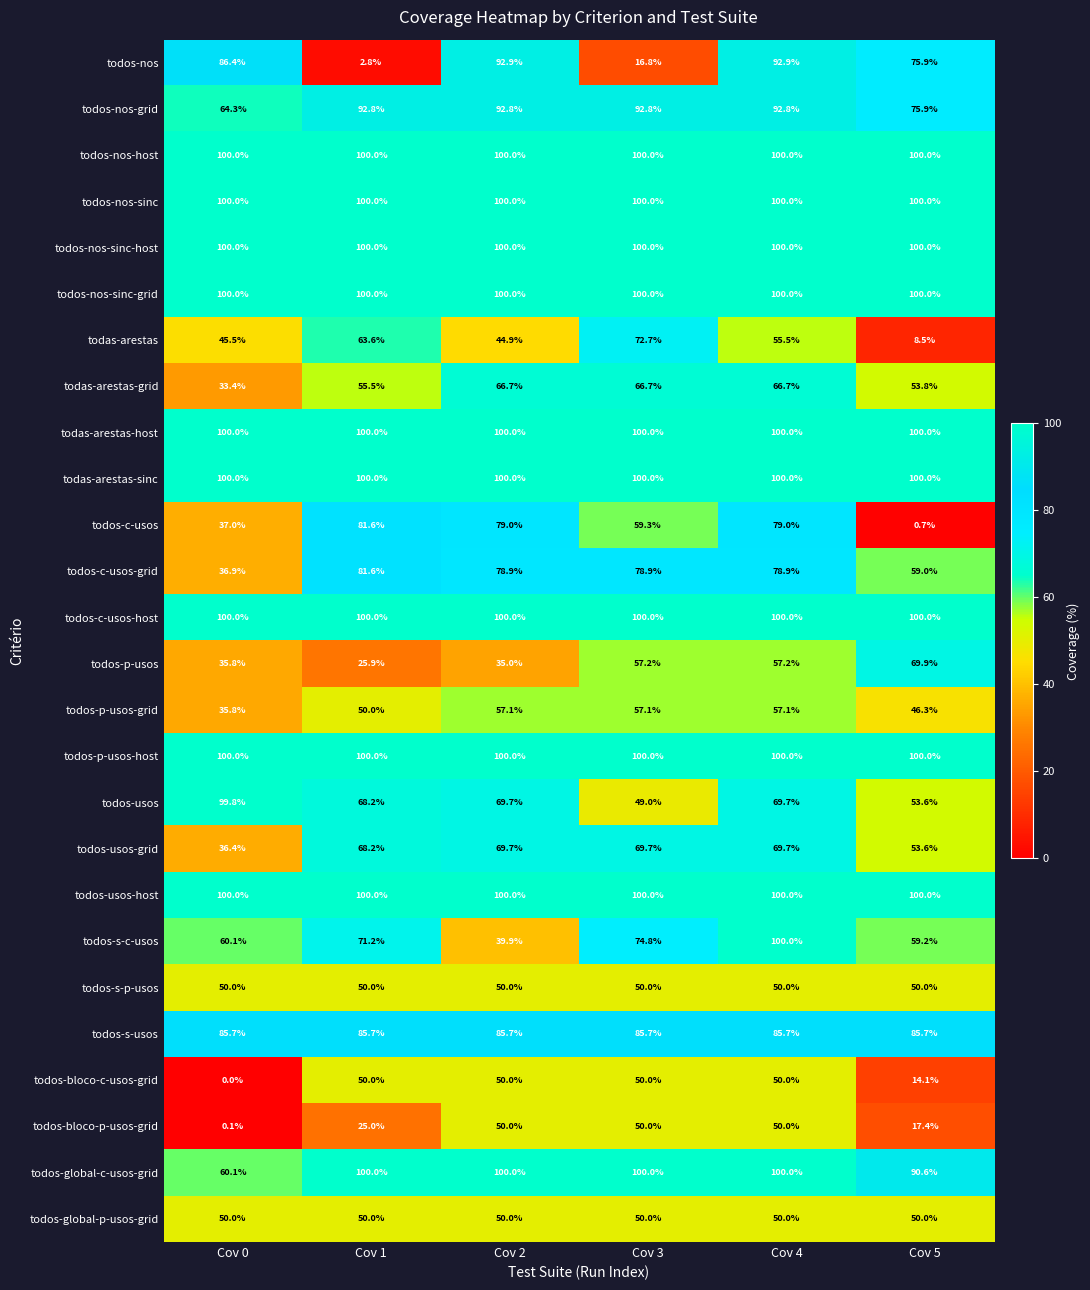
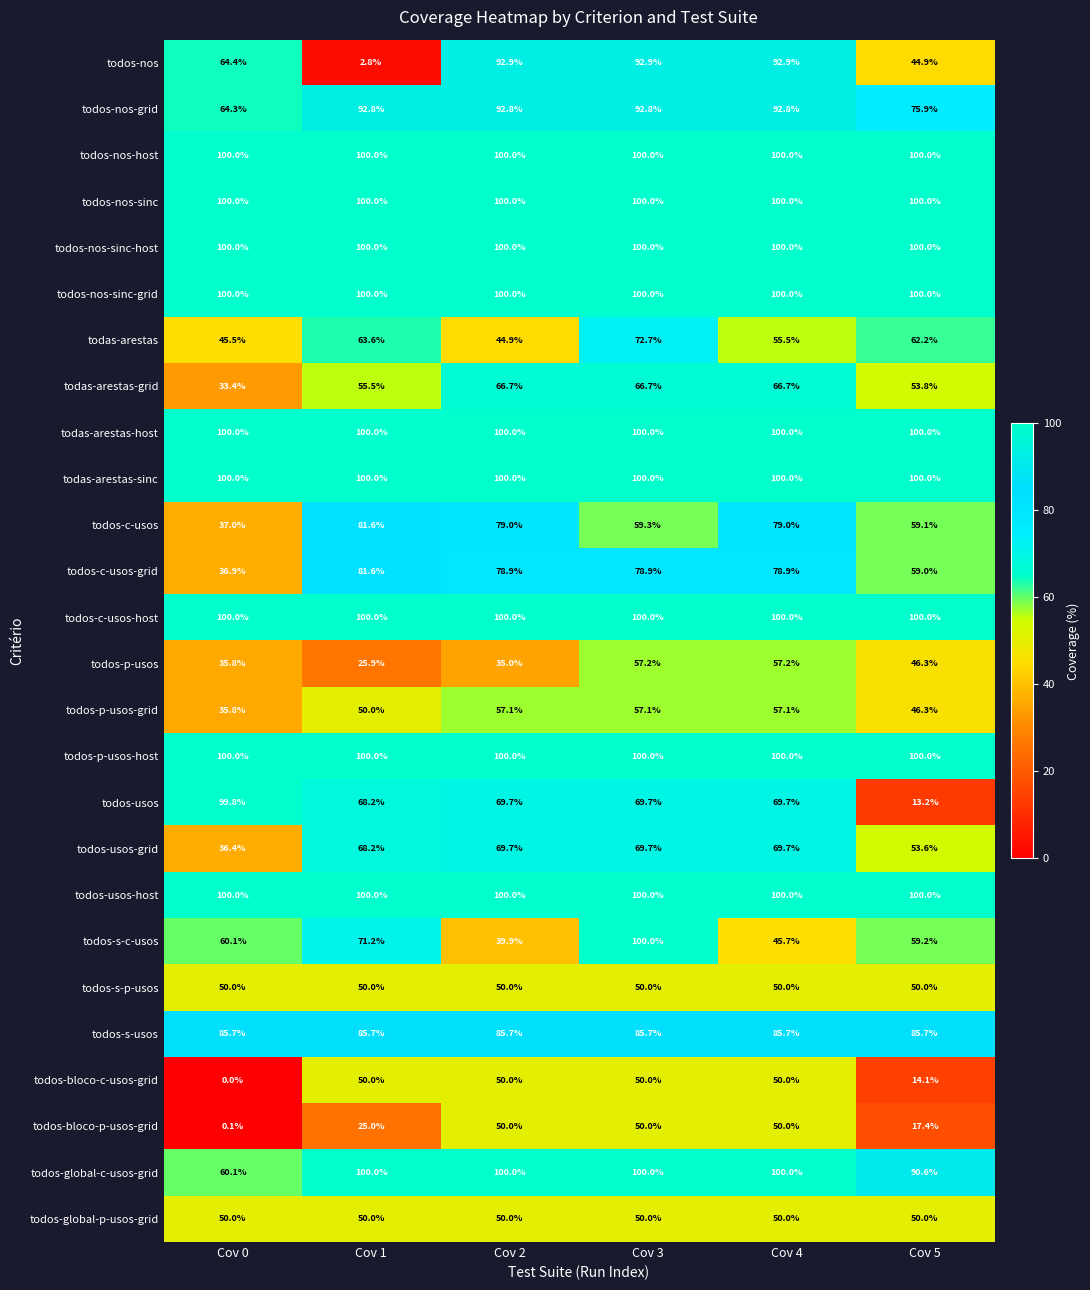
  {
    "todos-nos": {
-     "Cov 0": "86.4%",
+     "Cov 0": "64.4%",
      "Cov 1": "2.8%",
      "Cov 2": "92.9%",
-     "Cov 3": "16.8%",
+     "Cov 3": "92.9%",
      "Cov 4": "92.9%",
-     "Cov 5": "75.9%"
+     "Cov 5": "44.9%"
    },
    "todos-nos-grid": {
      "Cov 0": "64.3%",
      "Cov 1": "92.8%",
      "Cov 2": "92.8%",
      "Cov 3": "92.8%",
      "Cov 4": "92.8%",
      "Cov 5": "75.9%"
    },
    "todos-nos-host": {
      "Cov 0": "100.0%",
      "Cov 1": "100.0%",
      "Cov 2": "100.0%",
      "Cov 3": "100.0%",
      "Cov 4": "100.0%",
      "Cov 5": "100.0%"
    },
    "todos-nos-sinc": {
      "Cov 0": "100.0%",
      "Cov 1": "100.0%",
      "Cov 2": "100.0%",
      "Cov 3": "100.0%",
      "Cov 4": "100.0%",
      "Cov 5": "100.0%"
    },
    "todos-nos-sinc-host": {
      "Cov 0": "100.0%",
      "Cov 1": "100.0%",
      "Cov 2": "100.0%",
      "Cov 3": "100.0%",
      "Cov 4": "100.0%",
      "Cov 5": "100.0%"
    },
    "todos-nos-sinc-grid": {
      "Cov 0": "100.0%",
      "Cov 1": "100.0%",
      "Cov 2": "100.0%",
      "Cov 3": "100.0%",
      "Cov 4": "100.0%",
      "Cov 5": "100.0%"
    },
    "todas-arestas": {
      "Cov 0": "45.5%",
      "Cov 1": "63.6%",
      "Cov 2": "44.9%",
      "Cov 3": "72.7%",
      "Cov 4": "55.5%",
-     "Cov 5": "8.5%"
+     "Cov 5": "62.2%"
    },
    "todas-arestas-grid": {
      "Cov 0": "33.4%",
      "Cov 1": "55.5%",
      "Cov 2": "66.7%",
      "Cov 3": "66.7%",
      "Cov 4": "66.7%",
      "Cov 5": "53.8%"
    },
    "todas-arestas-host": {
      "Cov 0": "100.0%",
      "Cov 1": "100.0%",
      "Cov 2": "100.0%",
      "Cov 3": "100.0%",
      "Cov 4": "100.0%",
      "Cov 5": "100.0%"
    },
    "todas-arestas-sinc": {
      "Cov 0": "100.0%",
      "Cov 1": "100.0%",
      "Cov 2": "100.0%",
      "Cov 3": "100.0%",
      "Cov 4": "100.0%",
      "Cov 5": "100.0%"
    },
    "todos-c-usos": {
      "Cov 0": "37.0%",
      "Cov 1": "81.6%",
      "Cov 2": "79.0%",
      "Cov 3": "59.3%",
      "Cov 4": "79.0%",
-     "Cov 5": "0.7%"
+     "Cov 5": "59.1%"
    },
    "todos-c-usos-grid": {
      "Cov 0": "36.9%",
      "Cov 1": "81.6%",
      "Cov 2": "78.9%",
      "Cov 3": "78.9%",
      "Cov 4": "78.9%",
      "Cov 5": "59.0%"
    },
    "todos-c-usos-host": {
      "Cov 0": "100.0%",
      "Cov 1": "100.0%",
      "Cov 2": "100.0%",
      "Cov 3": "100.0%",
      "Cov 4": "100.0%",
      "Cov 5": "100.0%"
    },
    "todos-p-usos": {
      "Cov 0": "35.8%",
      "Cov 1": "25.9%",
      "Cov 2": "35.0%",
      "Cov 3": "57.2%",
      "Cov 4": "57.2%",
-     "Cov 5": "69.9%"
+     "Cov 5": "46.3%"
    },
    "todos-p-usos-grid": {
      "Cov 0": "35.8%",
      "Cov 1": "50.0%",
      "Cov 2": "57.1%",
      "Cov 3": "57.1%",
      "Cov 4": "57.1%",
      "Cov 5": "46.3%"
    },
    "todos-p-usos-host": {
      "Cov 0": "100.0%",
      "Cov 1": "100.0%",
      "Cov 2": "100.0%",
      "Cov 3": "100.0%",
      "Cov 4": "100.0%",
      "Cov 5": "100.0%"
    },
    "todos-usos": {
      "Cov 0": "99.8%",
      "Cov 1": "68.2%",
      "Cov 2": "69.7%",
-     "Cov 3": "49.0%",
+     "Cov 3": "69.7%",
      "Cov 4": "69.7%",
-     "Cov 5": "53.6%"
+     "Cov 5": "13.2%"
    },
    "todos-usos-grid": {
      "Cov 0": "36.4%",
      "Cov 1": "68.2%",
      "Cov 2": "69.7%",
      "Cov 3": "69.7%",
      "Cov 4": "69.7%",
      "Cov 5": "53.6%"
    },
    "todos-usos-host": {
      "Cov 0": "100.0%",
      "Cov 1": "100.0%",
      "Cov 2": "100.0%",
      "Cov 3": "100.0%",
      "Cov 4": "100.0%",
      "Cov 5": "100.0%"
    },
    "todos-s-c-usos": {
      "Cov 0": "60.1%",
      "Cov 1": "71.2%",
      "Cov 2": "39.9%",
-     "Cov 3": "74.8%",
-     "Cov 4": "100.0%",
+     "Cov 3": "100.0%",
+     "Cov 4": "45.7%",
      "Cov 5": "59.2%"
    },
    "todos-s-p-usos": {
      "Cov 0": "50.0%",
      "Cov 1": "50.0%",
      "Cov 2": "50.0%",
      "Cov 3": "50.0%",
      "Cov 4": "50.0%",
      "Cov 5": "50.0%"
    },
    "todos-s-usos": {
      "Cov 0": "85.7%",
      "Cov 1": "85.7%",
      "Cov 2": "85.7%",
      "Cov 3": "85.7%",
      "Cov 4": "85.7%",
      "Cov 5": "85.7%"
    },
    "todos-bloco-c-usos-grid": {
      "Cov 0": "0.0%",
      "Cov 1": "50.0%",
      "Cov 2": "50.0%",
      "Cov 3": "50.0%",
      "Cov 4": "50.0%",
      "Cov 5": "14.1%"
    },
    "todos-bloco-p-usos-grid": {
      "Cov 0": "0.1%",
      "Cov 1": "25.0%",
      "Cov 2": "50.0%",
      "Cov 3": "50.0%",
      "Cov 4": "50.0%",
      "Cov 5": "17.4%"
    },
    "todos-global-c-usos-grid": {
      "Cov 0": "60.1%",
      "Cov 1": "100.0%",
      "Cov 2": "100.0%",
      "Cov 3": "100.0%",
      "Cov 4": "100.0%",
      "Cov 5": "90.6%"
    },
    "todos-global-p-usos-grid": {
      "Cov 0": "50.0%",
      "Cov 1": "50.0%",
      "Cov 2": "50.0%",
      "Cov 3": "50.0%",
      "Cov 4": "50.0%",
      "Cov 5": "50.0%"
    }
  }
